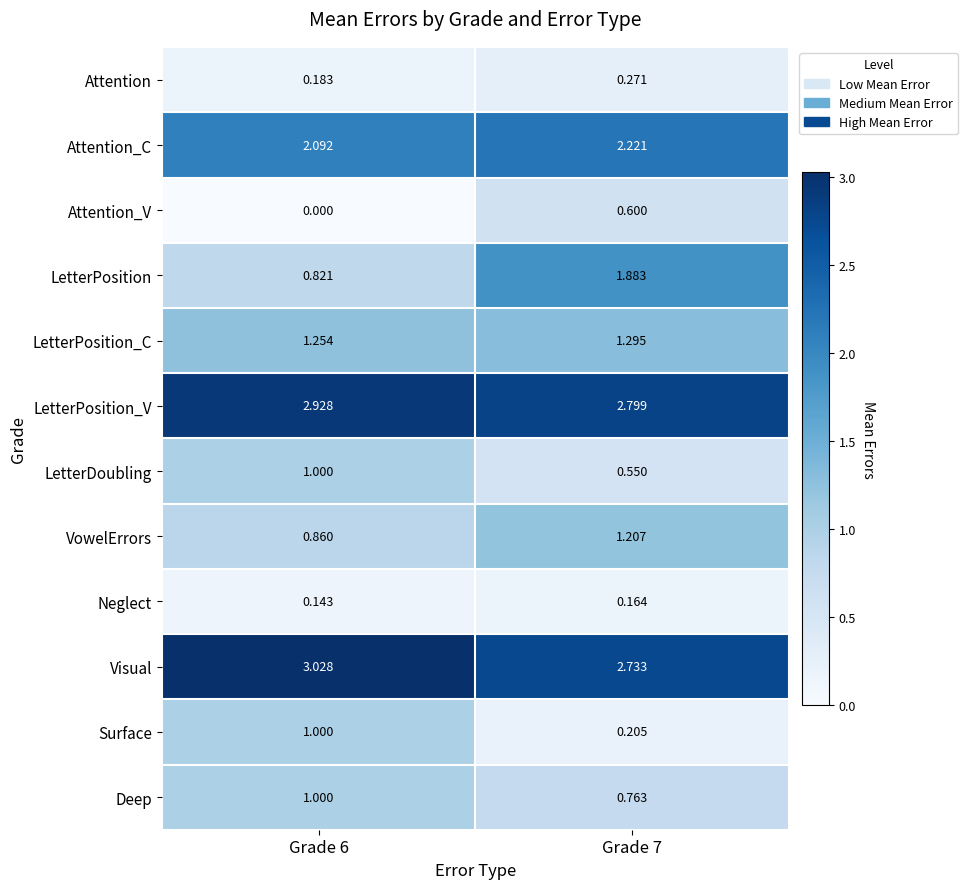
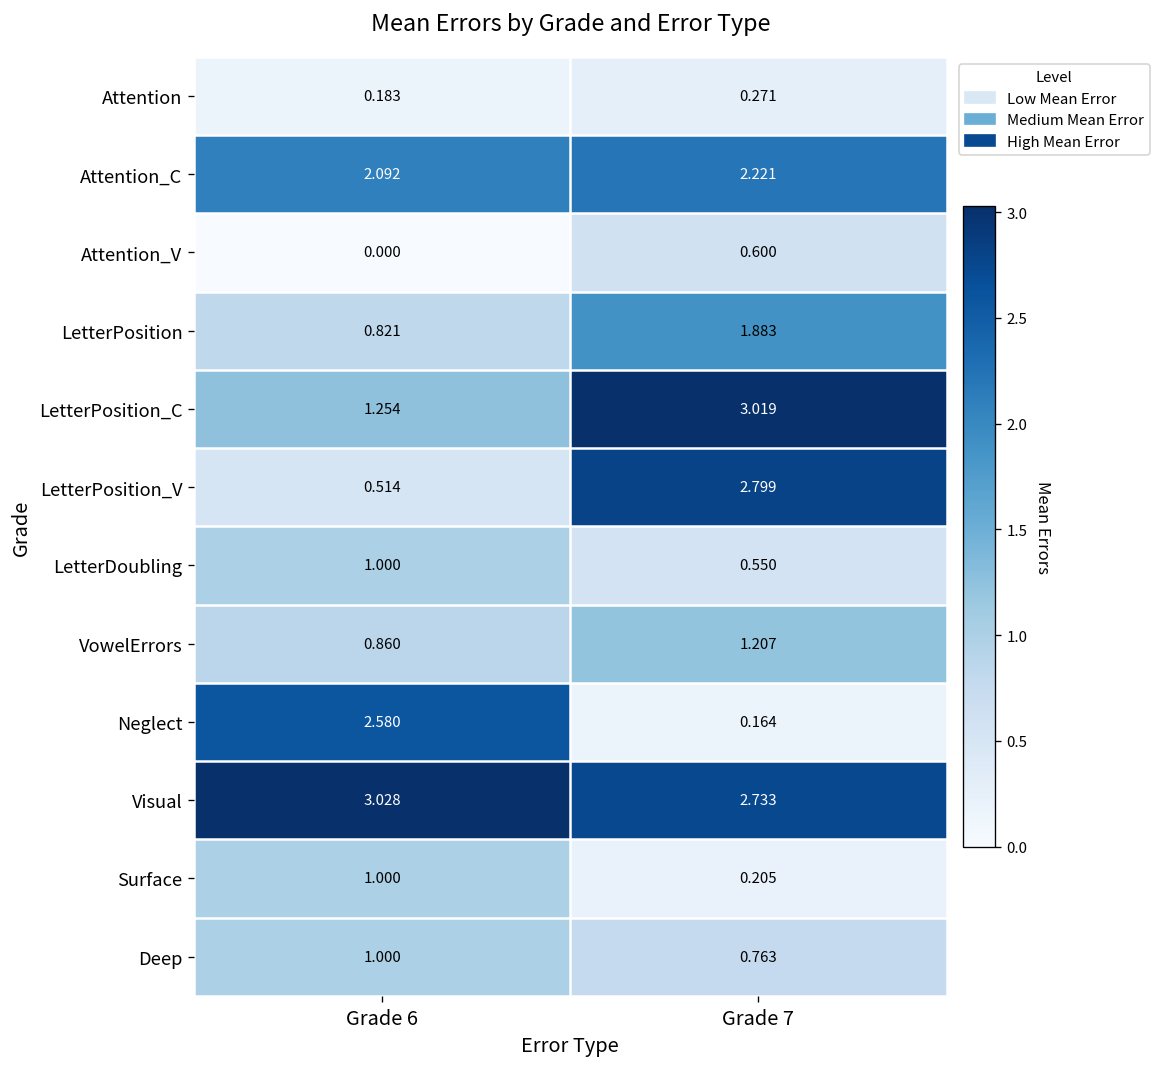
  {
    "Attention": {
      "Grade 6": 0.183,
      "Grade 7": 0.271
    },
    "Attention_C": {
      "Grade 6": 2.092,
      "Grade 7": 2.221
    },
    "Attention_V": {
      "Grade 6": 0.000,
      "Grade 7": 0.600
    },
    "LetterPosition": {
      "Grade 6": 0.821,
      "Grade 7": 1.883
    },
    "LetterPosition_C": {
      "Grade 6": 1.254,
-     "Grade 7": 1.295
+     "Grade 7": 3.019
    },
    "LetterPosition_V": {
-     "Grade 6": 2.928,
+     "Grade 6": 0.514,
      "Grade 7": 2.799
    },
    "LetterDoubling": {
      "Grade 6": 1.000,
      "Grade 7": 0.550
    },
    "VowelErrors": {
      "Grade 6": 0.860,
      "Grade 7": 1.207
    },
    "Neglect": {
-     "Grade 6": 0.143,
+     "Grade 6": 2.580,
      "Grade 7": 0.164
    },
    "Visual": {
      "Grade 6": 3.028,
      "Grade 7": 2.733
    },
    "Surface": {
      "Grade 6": 1.000,
      "Grade 7": 0.205
    },
    "Deep": {
      "Grade 6": 1.000,
      "Grade 7": 0.763
    }
  }
